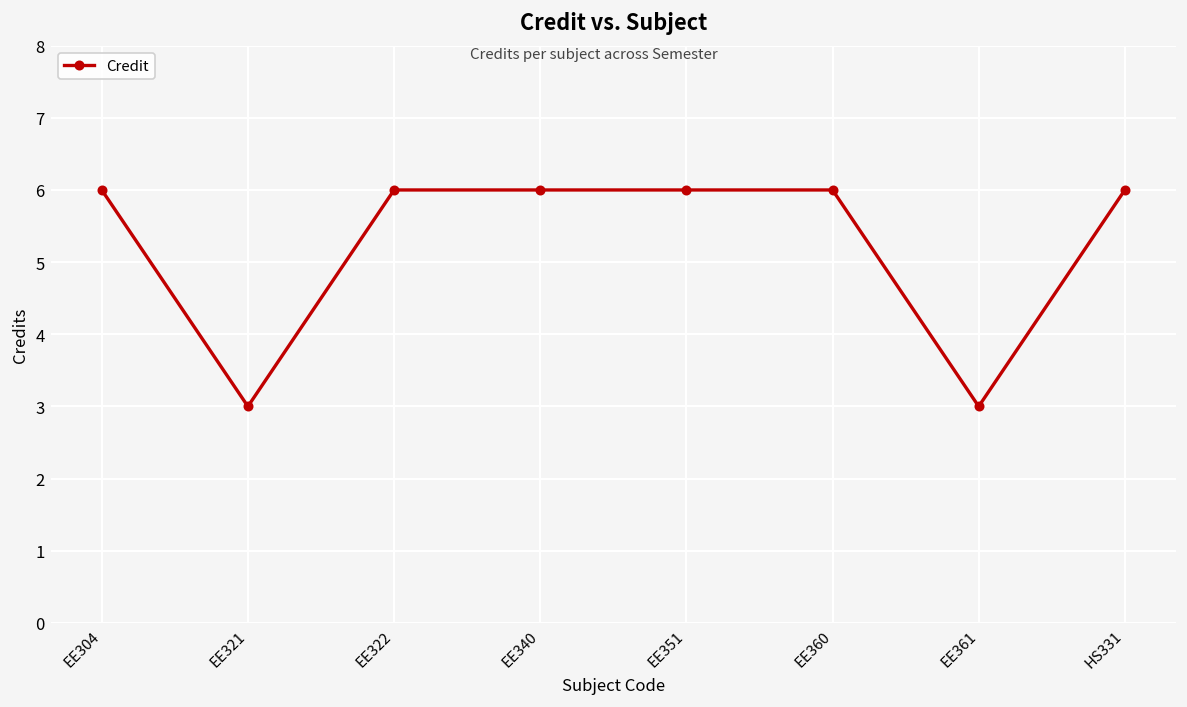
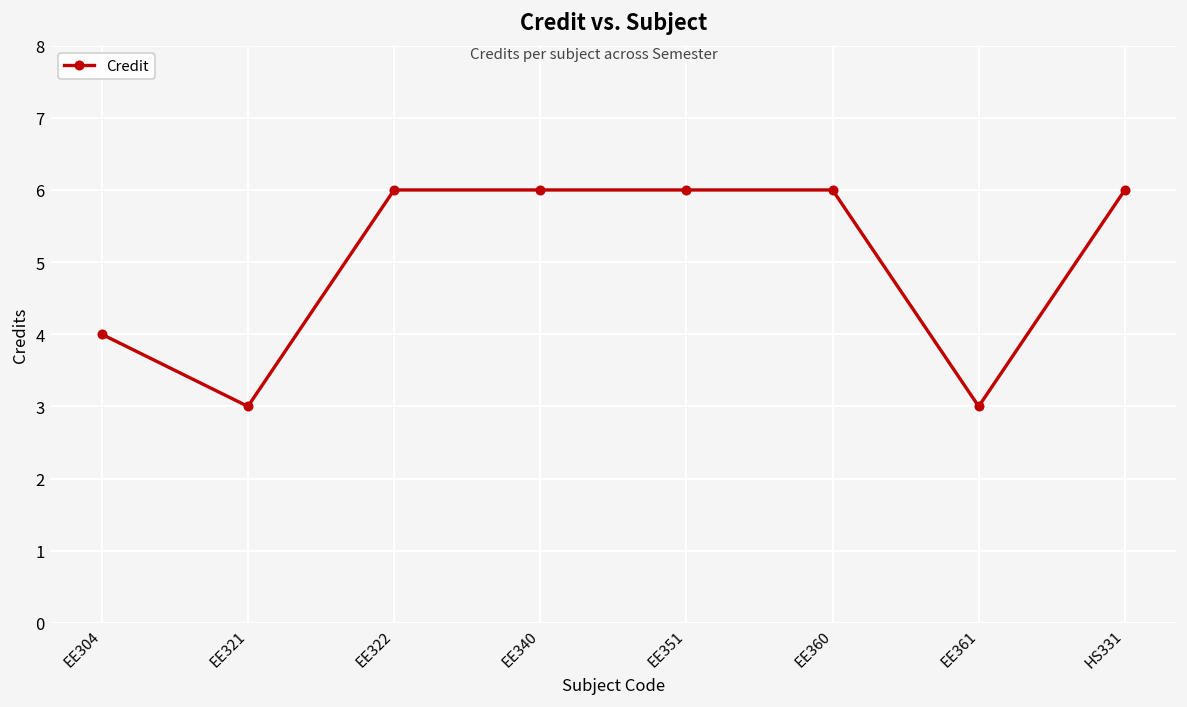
  {
-   "EE304": 6,
+   "EE304": 4,
    "EE321": 3,
    "EE322": 6,
    "EE340": 6,
    "EE351": 6,
    "EE360": 6,
    "EE361": 3,
    "HS331": 6
  }
